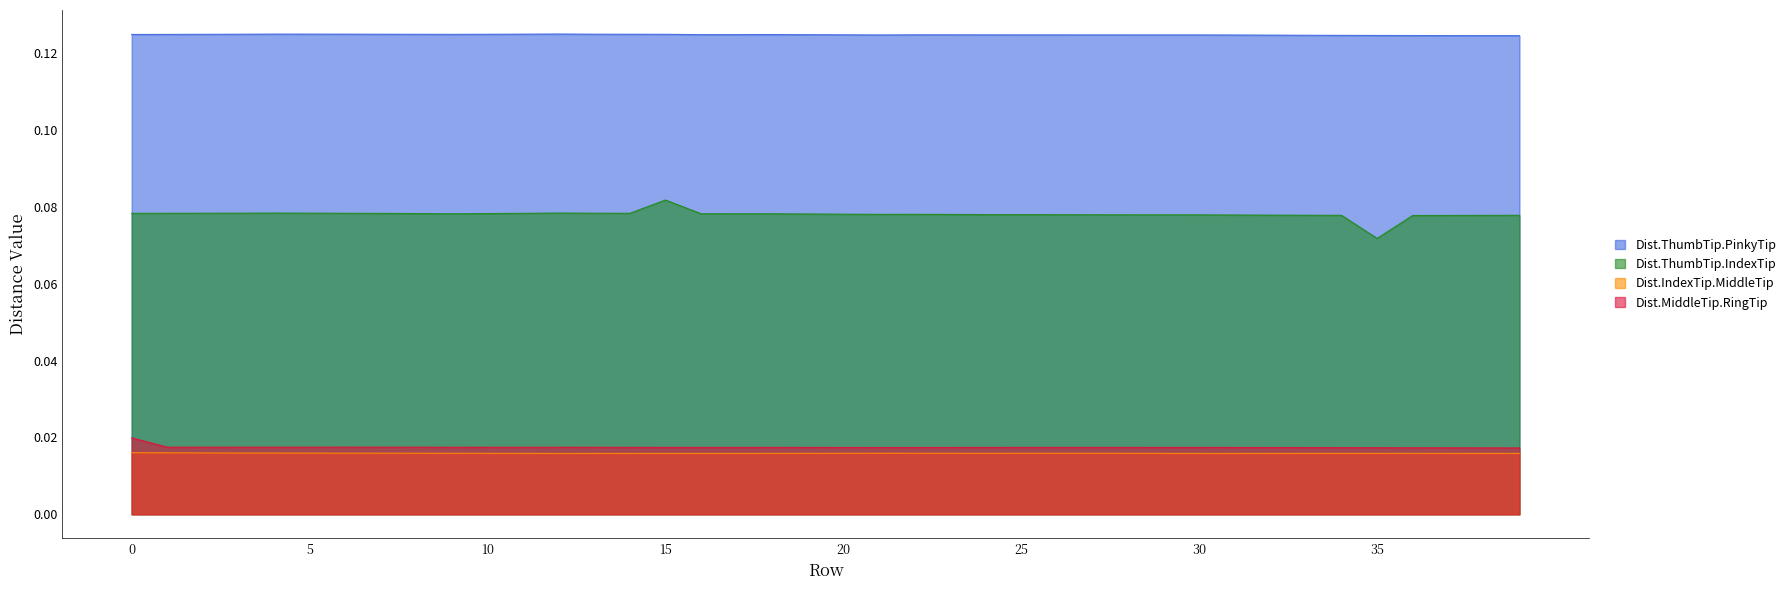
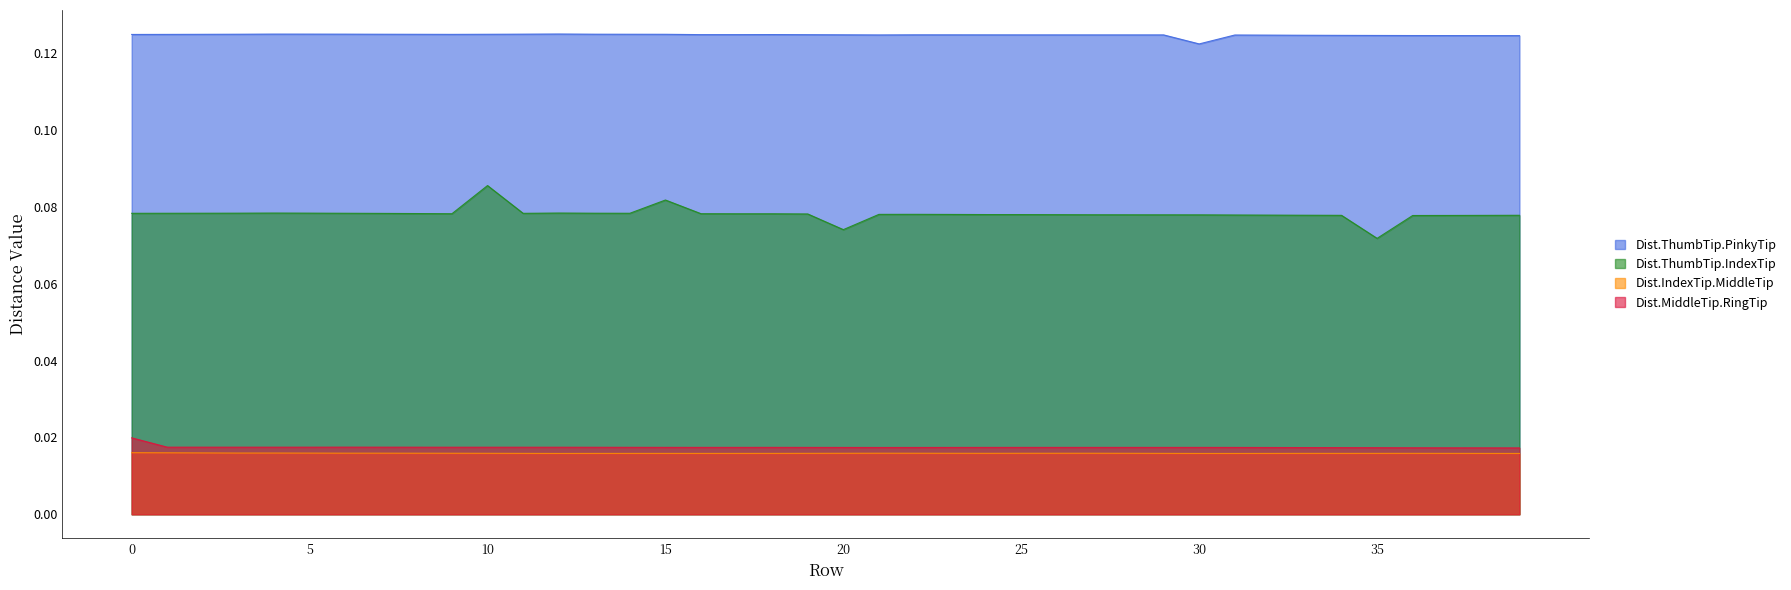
  {
    "Dist.ThumbTip.PinkyTip": {
      "0": 0.125,
      "5": 0.125,
      "10": 0.125,
      "15": 0.125,
      "20": 0.125,
      "25": 0.125,
-     "30": 0.125,
+     "30": 0.122,
      "35": 0.125
    },
    "Dist.ThumbTip.IndexTip": {
      "0": 0.078,
      "5": 0.078,
-     "10": 0.078,
+     "10": 0.086,
      "15": 0.082,
-     "20": 0.078,
+     "20": 0.074,
      "25": 0.078,
      "30": 0.078,
      "35": 0.072
    },
    "Dist.IndexTip.MiddleTip": {
      "0": 0.016,
      "5": 0.016,
      "10": 0.016,
      "15": 0.016,
      "20": 0.016,
      "25": 0.016,
      "30": 0.016,
      "35": 0.016
    },
    "Dist.MiddleTip.RingTip": {
      "0": 0.020,
      "5": 0.017,
      "10": 0.017,
      "15": 0.017,
      "20": 0.017,
      "25": 0.017,
      "30": 0.017,
      "35": 0.017
    }
  }
